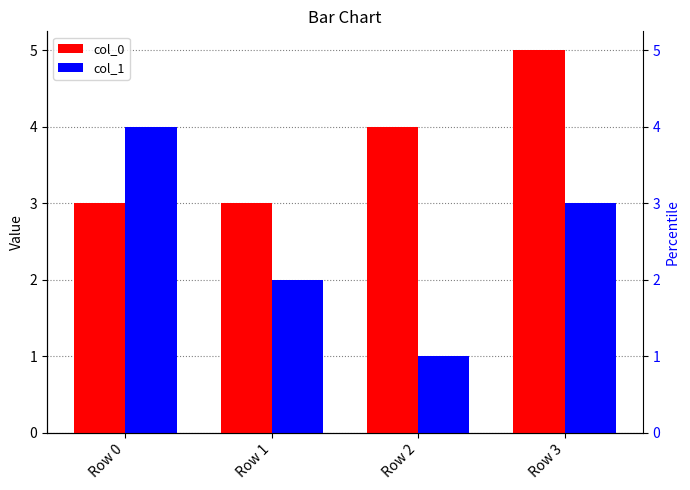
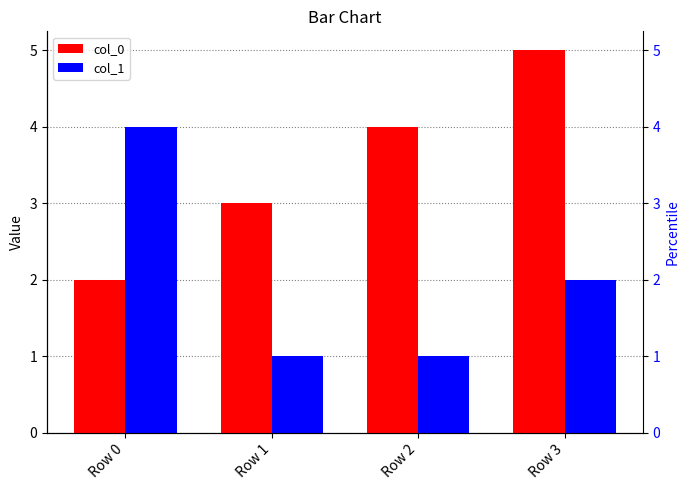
  {
    "col_0": {
-     "Row 0": 3,
+     "Row 0": 2,
      "Row 1": 3,
      "Row 2": 4,
      "Row 3": 5
    },
    "col_1": {
      "Row 0": 4,
-     "Row 1": 2,
+     "Row 1": 1,
      "Row 2": 1,
-     "Row 3": 3
+     "Row 3": 2
    }
  }
